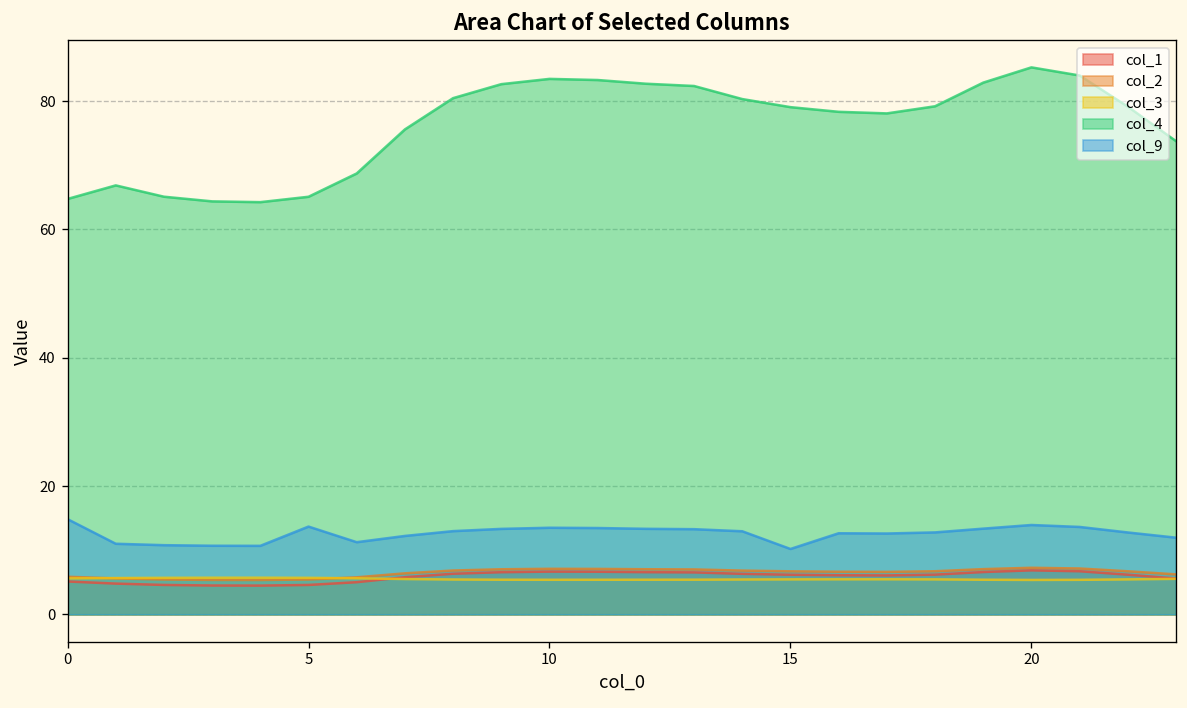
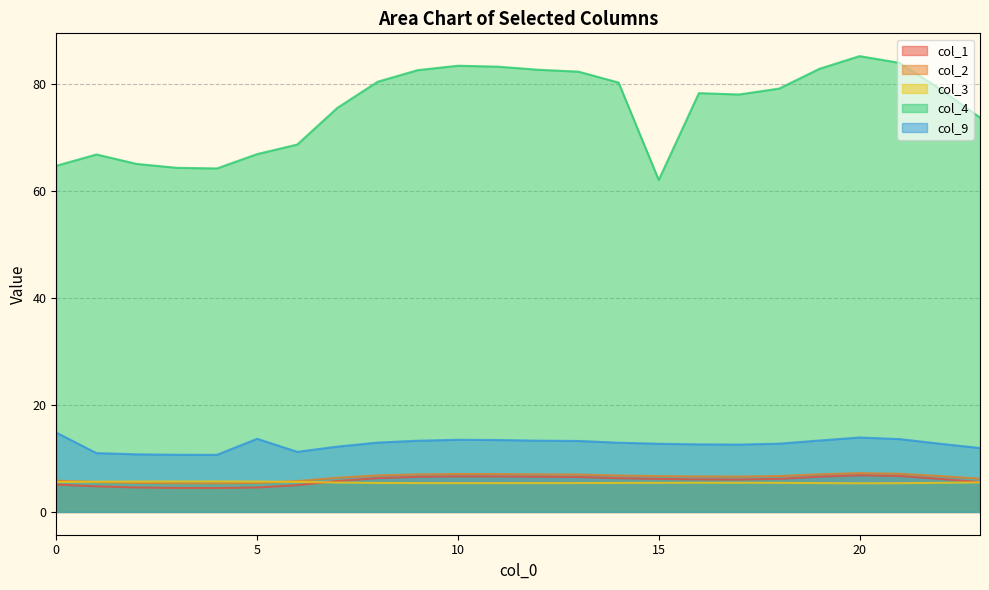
  {
    "col_4": {
      "0": 65,
-     "5": 65,
+     "5": 67,
      "10": 83,
-     "15": 79,
+     "15": 62,
      "20": 85
    },
    "col_9": {
      "0": 15,
      "5": 14,
      "10": 13,
-     "15": 10,
+     "15": 13,
      "20": 14
    }
  }
